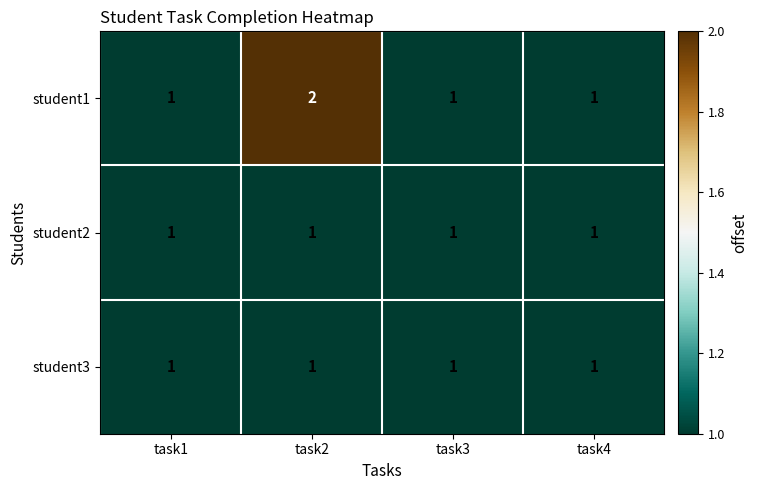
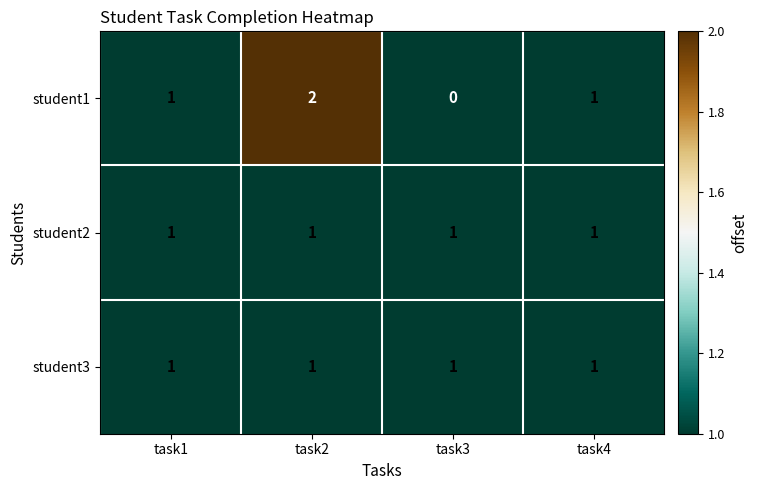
  {
    "student1": {
      "task1": 1,
      "task2": 2,
-     "task3": 1,
+     "task3": 0,
      "task4": 1
    },
    "student2": {
      "task1": 1,
      "task2": 1,
      "task3": 1,
      "task4": 1
    },
    "student3": {
      "task1": 1,
      "task2": 1,
      "task3": 1,
      "task4": 1
    }
  }
